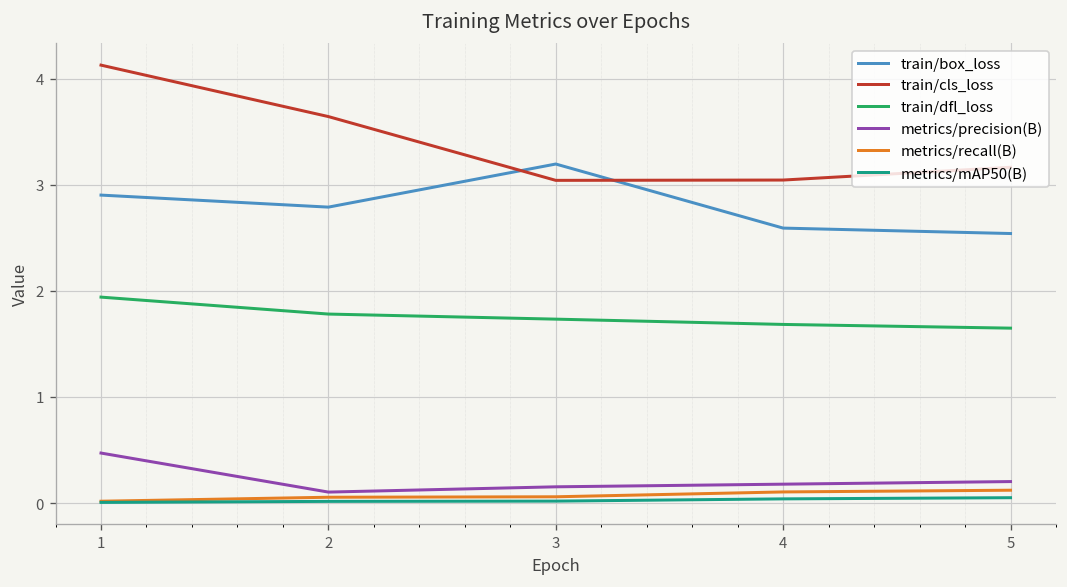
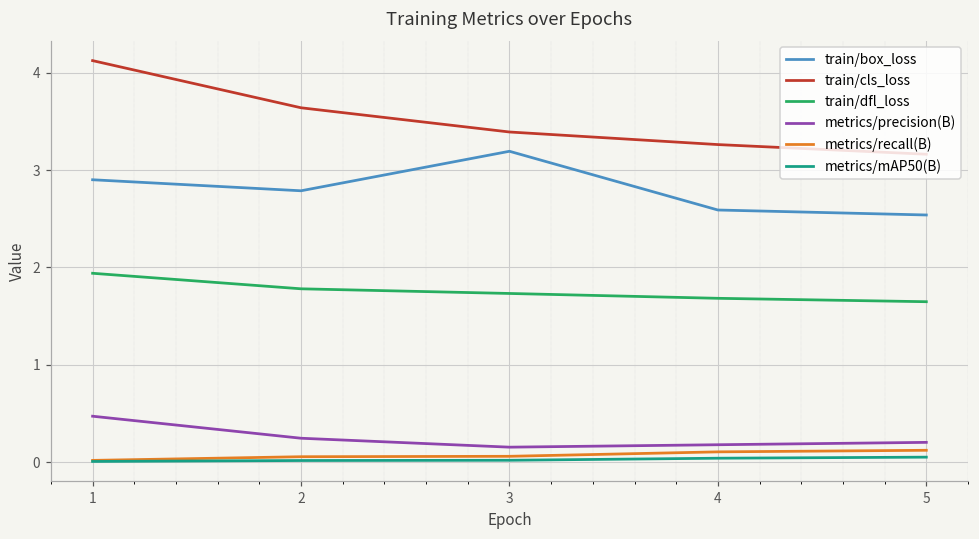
  {
    "train/box_loss": {
      "1": 2.9,
      "2": 2.8,
      "3": 3.2,
      "4": 2.6,
      "5": 2.5
    },
    "train/cls_loss": {
      "1": 4.1,
      "2": 3.6,
-     "3": 3.0,
-     "4": 3.0
+     "3": 3.4,
+     "4": 3.3
    },
    "metrics/precision(B)": {
      "1": 0.5,
-     "2": 0.1,
+     "2": 0.2,
      "3": 0.2,
      "4": 0.2,
      "5": 0.2
    },
    "metrics/recall(B)": {
      "2": 0.1,
      "3": 0.1,
      "4": 0.1,
      "5": 0.1
    }
  }
